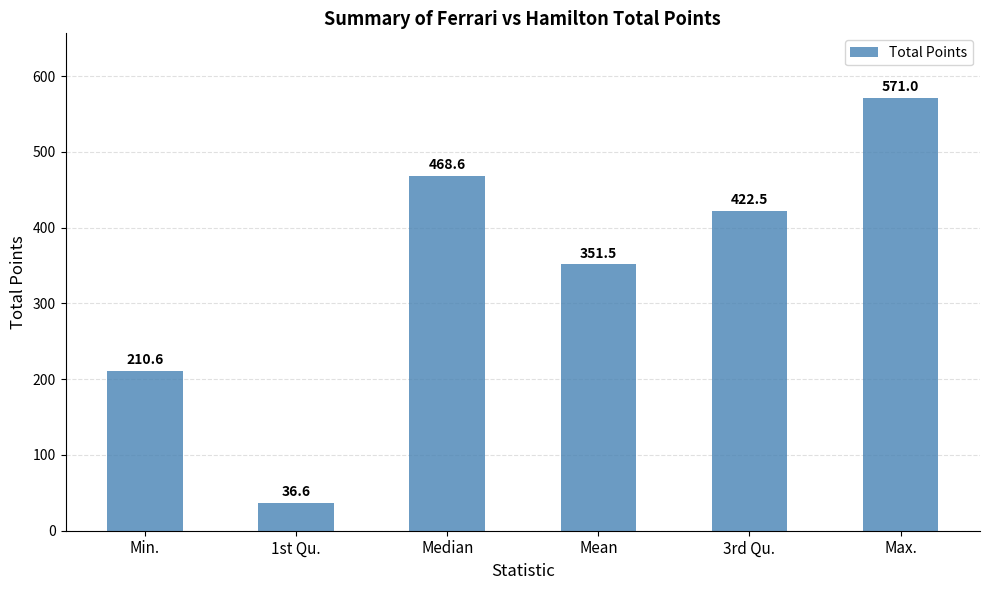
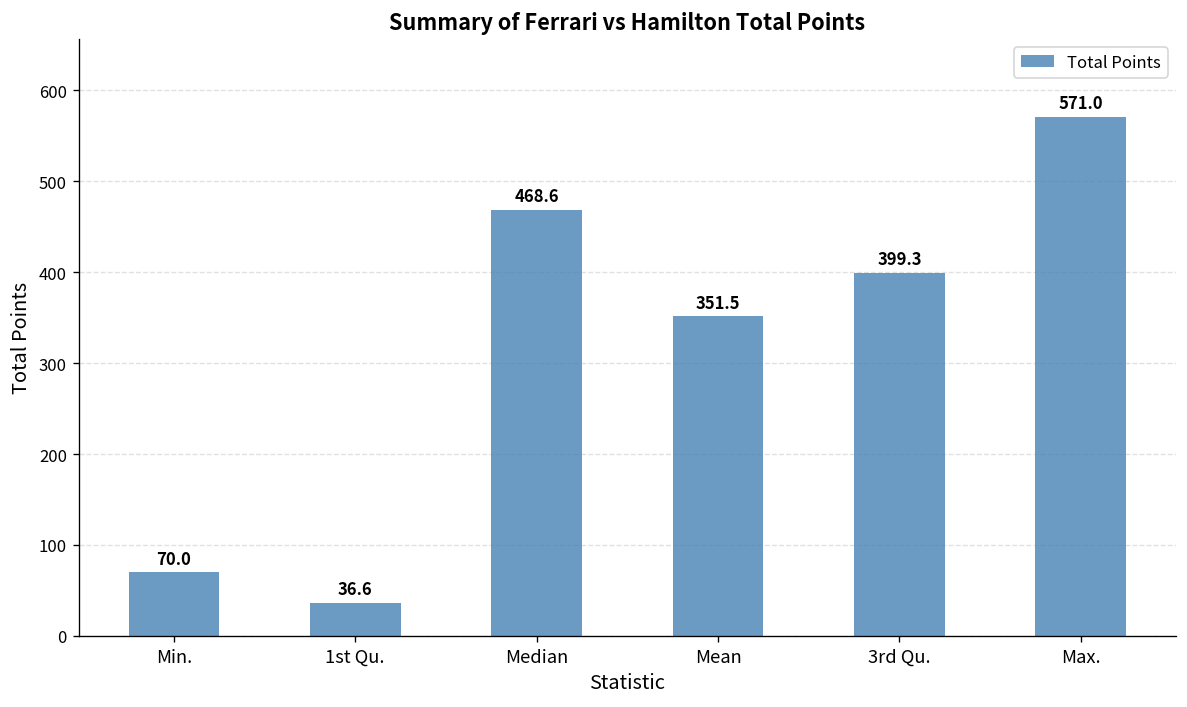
  {
-   "Min.": 210.6,
+   "Min.": 70.0,
    "1st Qu.": 36.6,
    "Median": 468.6,
    "Mean": 351.5,
-   "3rd Qu.": 422.5,
+   "3rd Qu.": 399.3,
    "Max.": 571.0
  }
